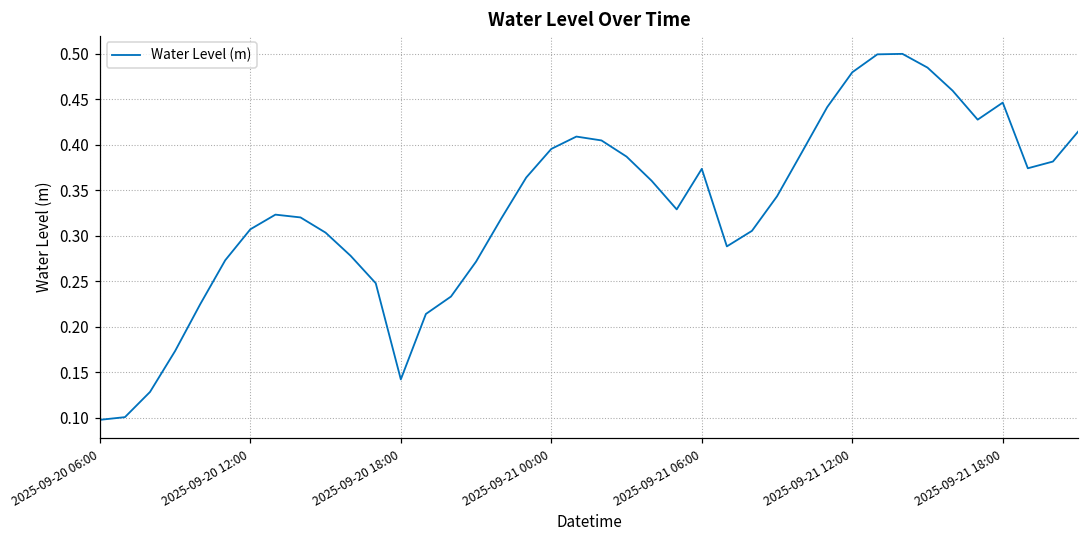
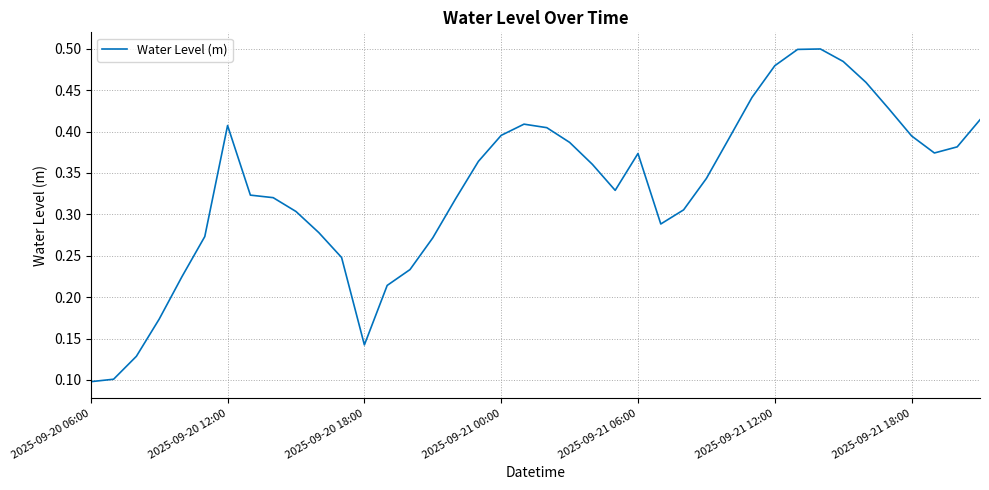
  {
    "2025-09-20 06:00": 0.10,
-   "2025-09-20 12:00": 0.31,
+   "2025-09-20 12:00": 0.41,
    "2025-09-20 18:00": 0.14,
    "2025-09-21 00:00": 0.40,
    "2025-09-21 06:00": 0.37,
    "2025-09-21 12:00": 0.48,
-   "2025-09-21 18:00": 0.45
+   "2025-09-21 18:00": 0.39
  }
